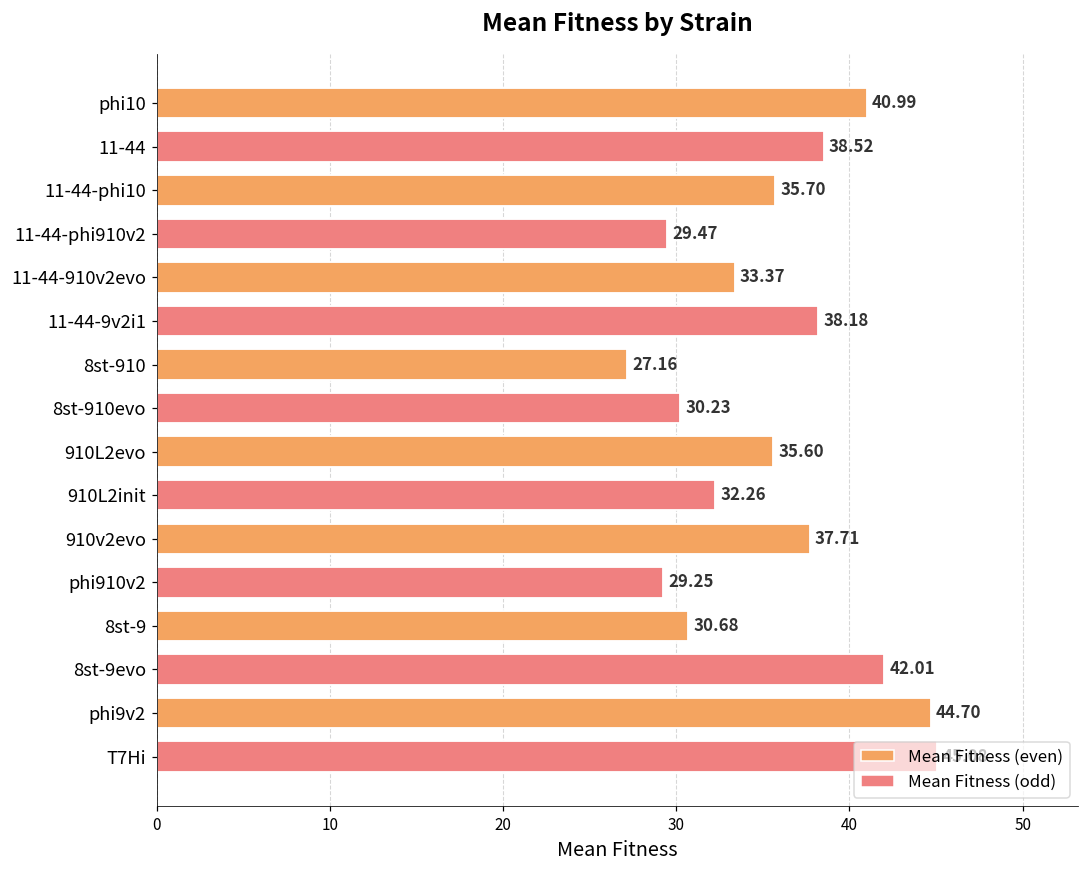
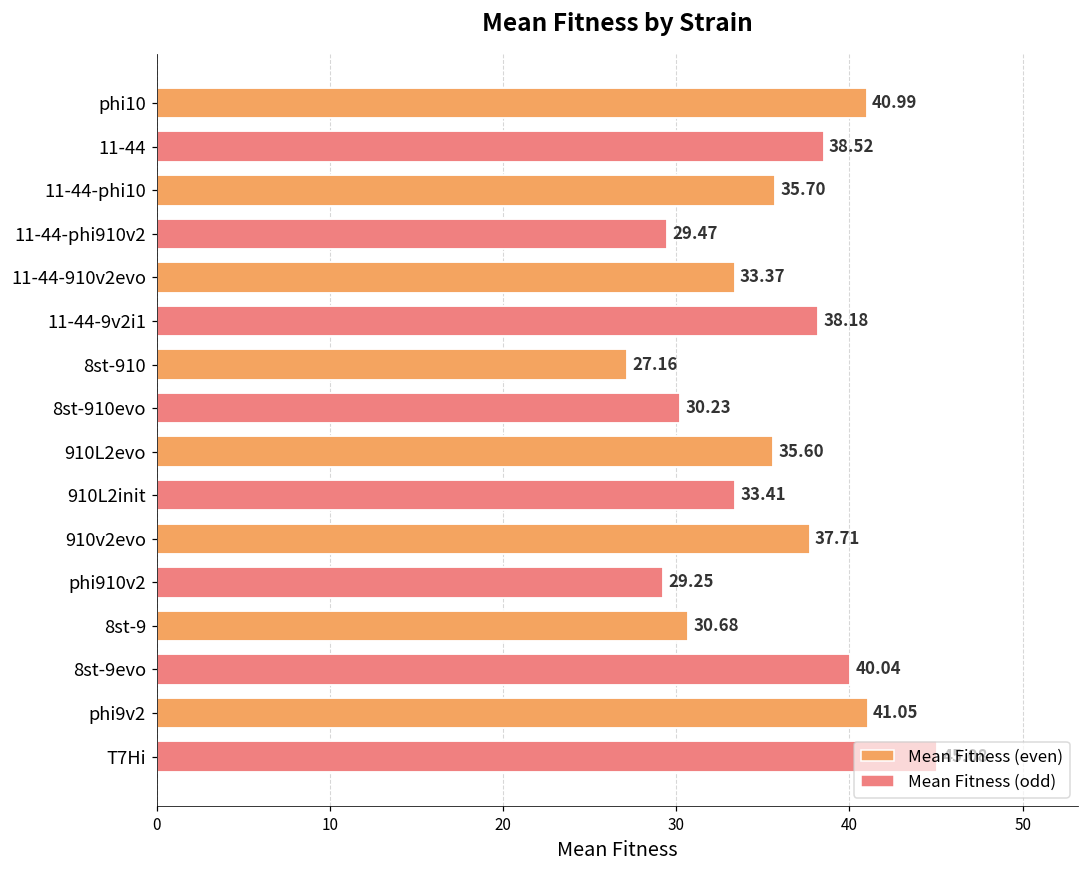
  {
    "phi10": 40.99,
    "11-44": 38.52,
    "11-44-phi10": 35.70,
    "11-44-phi910v2": 29.47,
    "11-44-910v2evo": 33.37,
    "11-44-9v2i1": 38.18,
    "8st-910": 27.16,
    "8st-910evo": 30.23,
    "910L2evo": 35.60,
-   "910L2init": 32.26,
+   "910L2init": 33.41,
    "910v2evo": 37.71,
    "phi910v2": 29.25,
    "8st-9": 30.68,
-   "8st-9evo": 42.01,
-   "phi9v2": 44.70
+   "8st-9evo": 40.04,
+   "phi9v2": 41.05
  }
